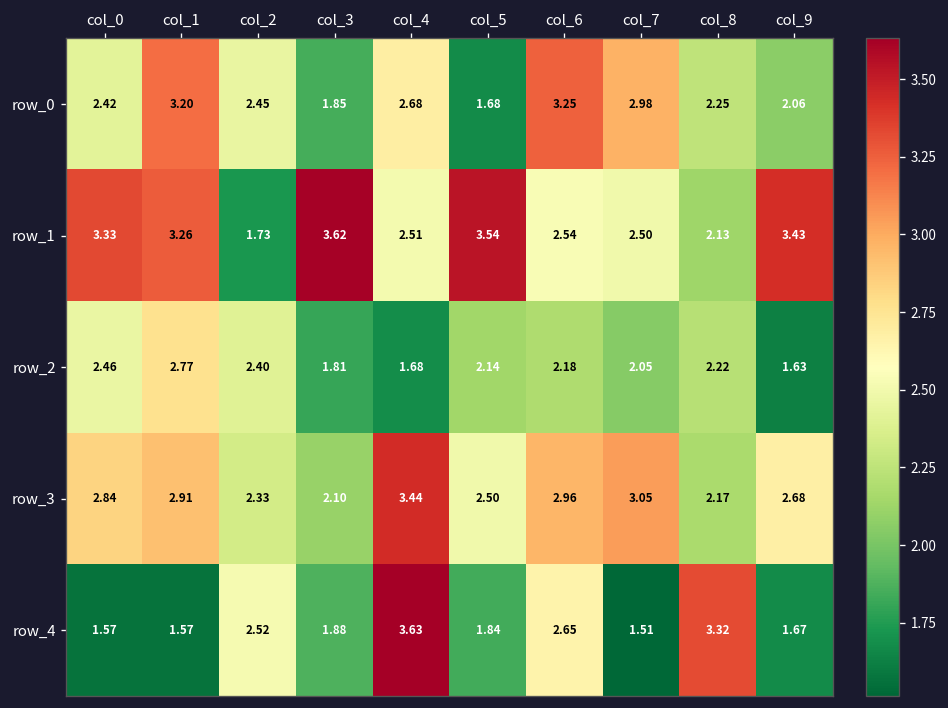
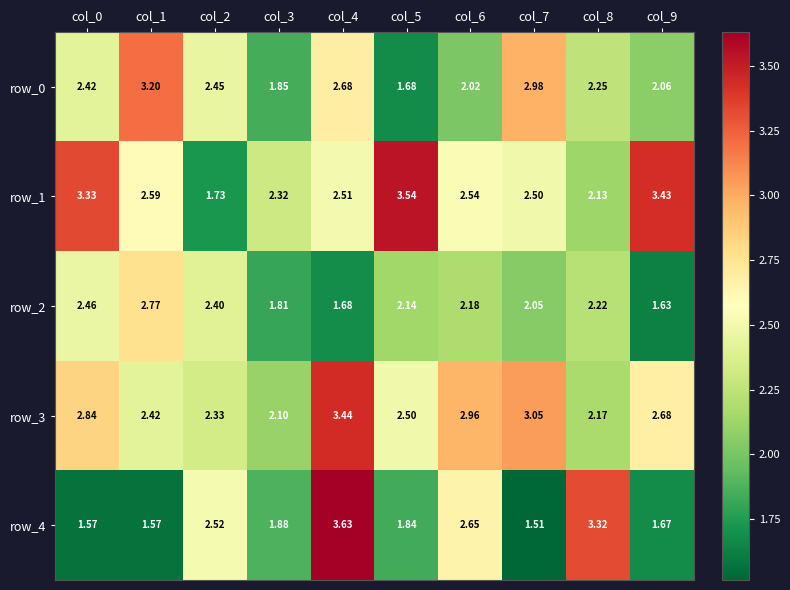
  {
    "row_0": {
      "col_0": 2.42,
      "col_1": 3.20,
      "col_2": 2.45,
      "col_3": 1.85,
      "col_4": 2.68,
      "col_5": 1.68,
-     "col_6": 3.25,
+     "col_6": 2.02,
      "col_7": 2.98,
      "col_8": 2.25,
      "col_9": 2.06
    },
    "row_1": {
      "col_0": 3.33,
-     "col_1": 3.26,
+     "col_1": 2.59,
      "col_2": 1.73,
-     "col_3": 3.62,
+     "col_3": 2.32,
      "col_4": 2.51,
      "col_5": 3.54,
      "col_6": 2.54,
      "col_7": 2.50,
      "col_8": 2.13,
      "col_9": 3.43
    },
    "row_2": {
      "col_0": 2.46,
      "col_1": 2.77,
      "col_2": 2.40,
      "col_3": 1.81,
      "col_4": 1.68,
      "col_5": 2.14,
      "col_6": 2.18,
      "col_7": 2.05,
      "col_8": 2.22,
      "col_9": 1.63
    },
    "row_3": {
      "col_0": 2.84,
-     "col_1": 2.91,
+     "col_1": 2.42,
      "col_2": 2.33,
      "col_3": 2.10,
      "col_4": 3.44,
      "col_5": 2.50,
      "col_6": 2.96,
      "col_7": 3.05,
      "col_8": 2.17,
      "col_9": 2.68
    },
    "row_4": {
      "col_0": 1.57,
      "col_1": 1.57,
      "col_2": 2.52,
      "col_3": 1.88,
      "col_4": 3.63,
      "col_5": 1.84,
      "col_6": 2.65,
      "col_7": 1.51,
      "col_8": 3.32,
      "col_9": 1.67
    }
  }
